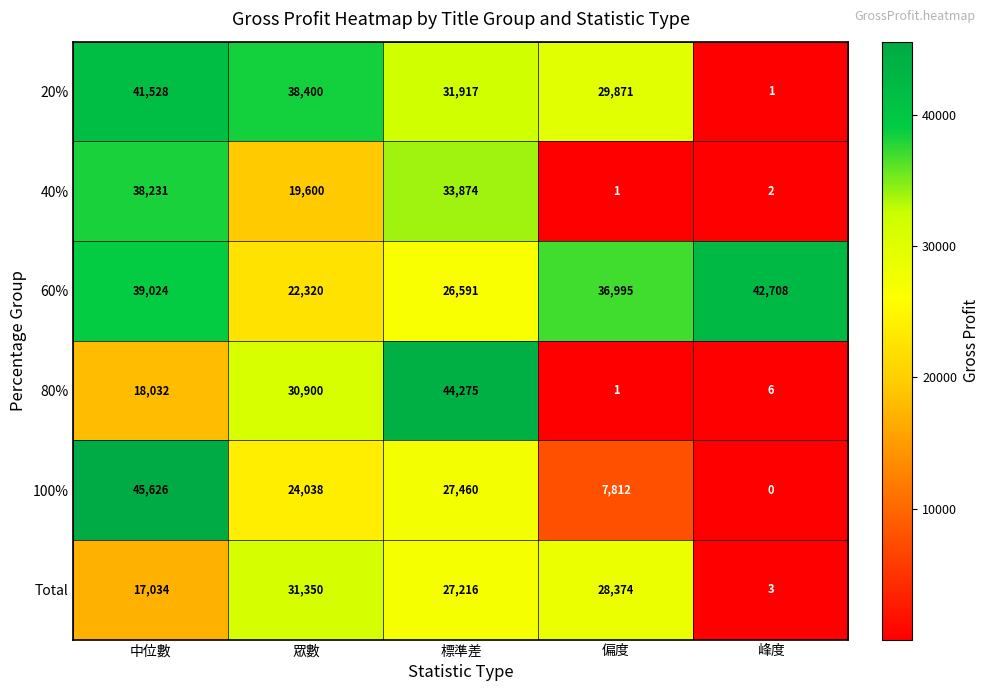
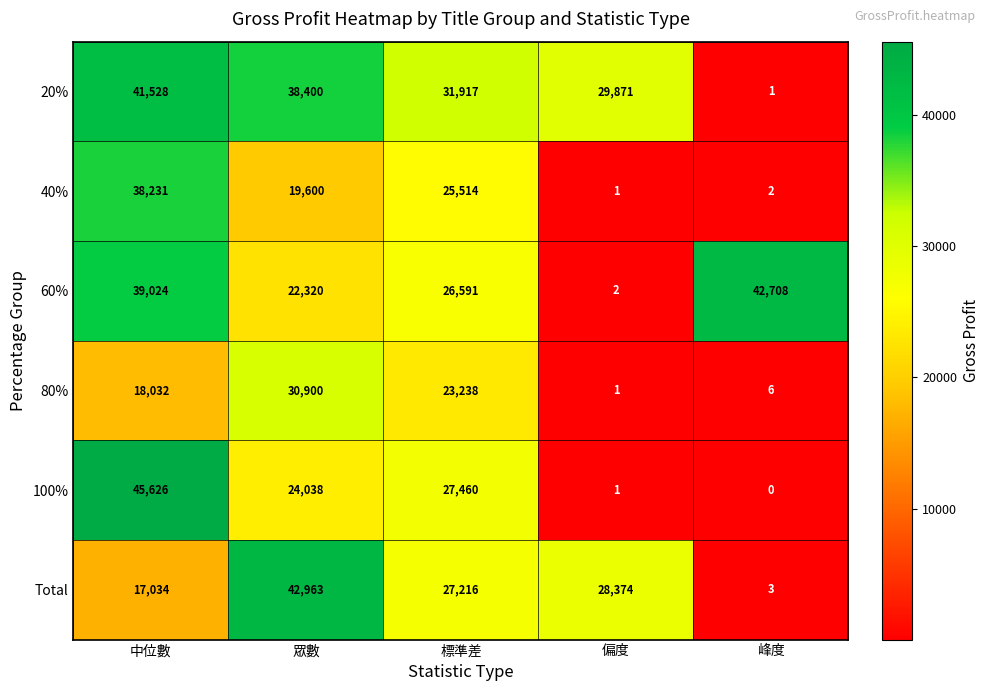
  {
    "20%": {
      "中位數": "41,528",
      "眾數": "38,400",
      "標準差": "31,917",
      "偏度": "29,871",
      "峰度": "1"
    },
    "40%": {
      "中位數": "38,231",
      "眾數": "19,600",
-     "標準差": "33,874",
+     "標準差": "25,514",
      "偏度": "1",
      "峰度": "2"
    },
    "60%": {
      "中位數": "39,024",
      "眾數": "22,320",
      "標準差": "26,591",
-     "偏度": "36,995",
+     "偏度": "2",
      "峰度": "42,708"
    },
    "80%": {
      "中位數": "18,032",
      "眾數": "30,900",
-     "標準差": "44,275",
+     "標準差": "23,238",
      "偏度": "1",
      "峰度": "6"
    },
    "100%": {
      "中位數": "45,626",
      "眾數": "24,038",
      "標準差": "27,460",
-     "偏度": "7,812",
+     "偏度": "1",
      "峰度": "0"
    },
    "Total": {
      "中位數": "17,034",
-     "眾數": "31,350",
+     "眾數": "42,963",
      "標準差": "27,216",
      "偏度": "28,374",
      "峰度": "3"
    }
  }
